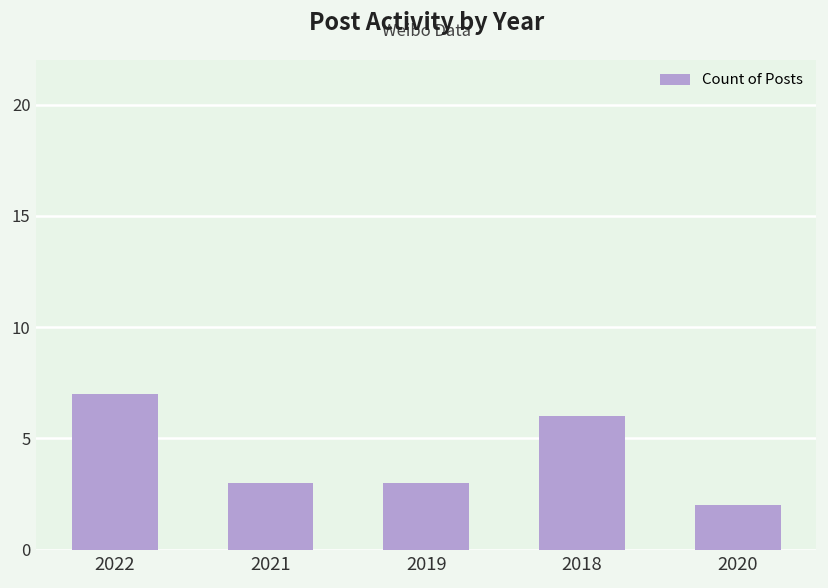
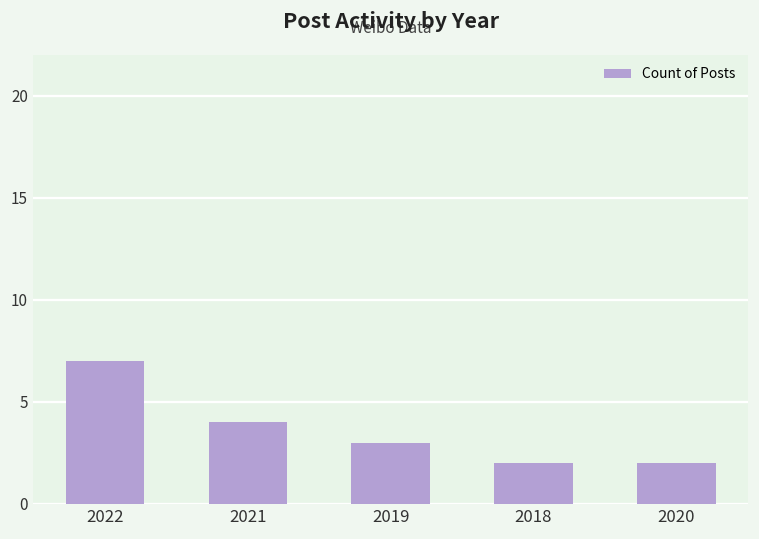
  {
    "2022": 7,
-   "2021": 3,
+   "2021": 4,
    "2019": 3,
-   "2018": 6,
+   "2018": 2,
    "2020": 2
  }
